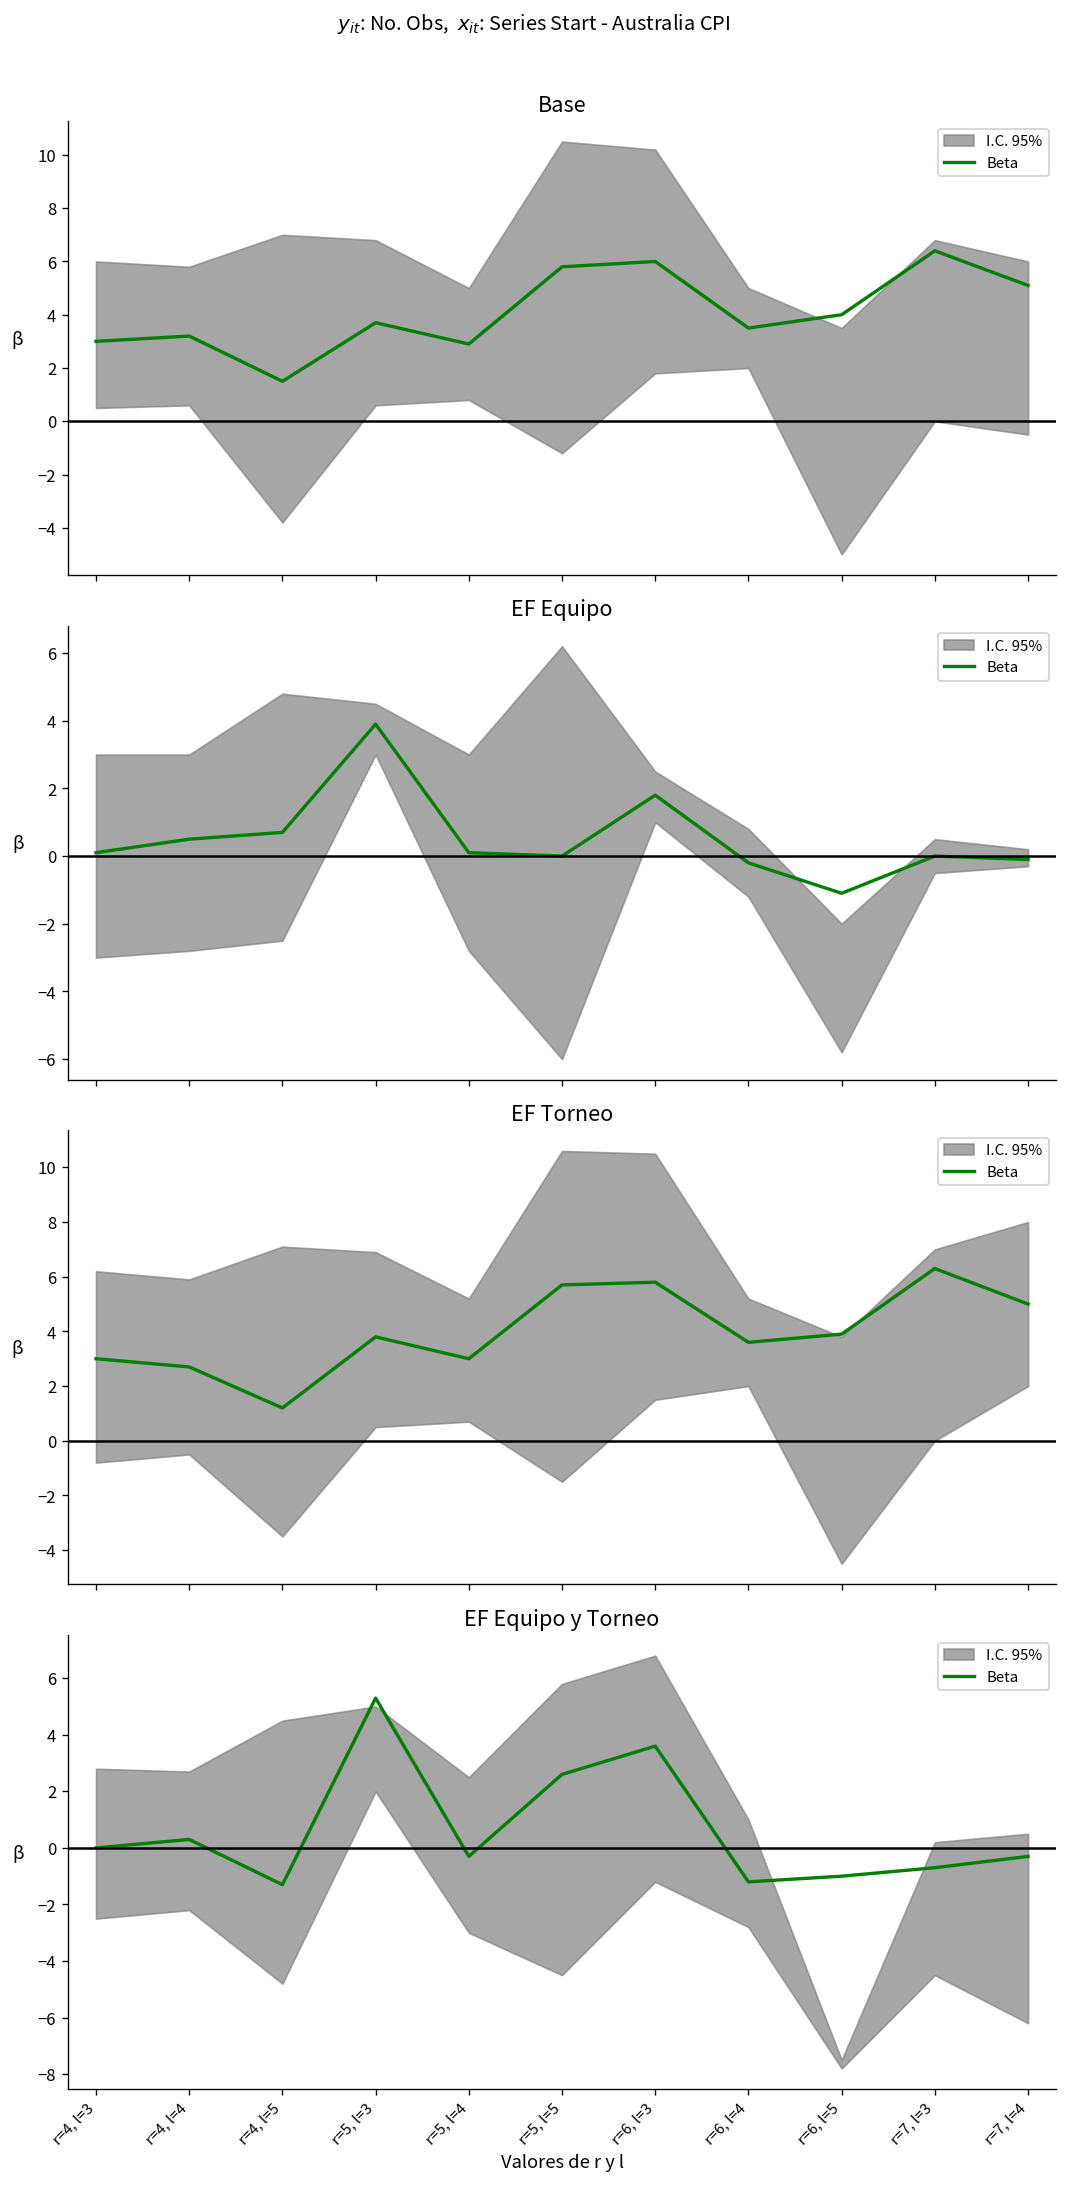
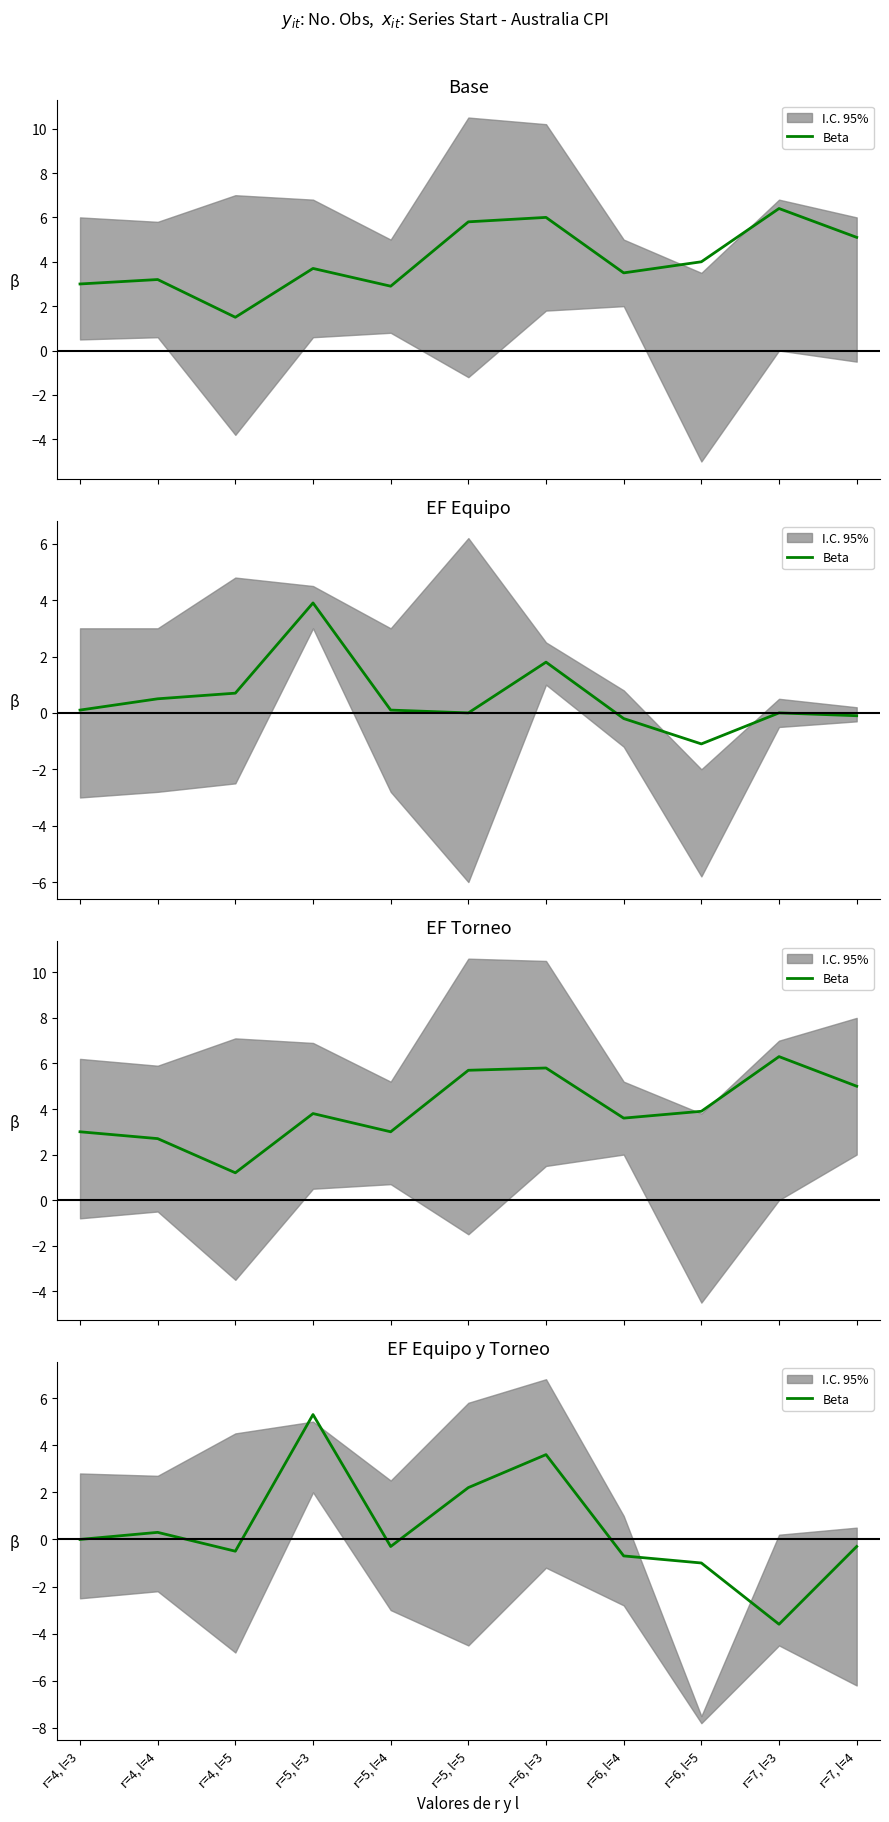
  {
    "EF Equipo y Torneo": {
      "Beta": {
        "r=4, l=3": 0.0,
        "r=4, l=4": 0.3,
-       "r=4, l=5": -1.3,
+       "r=4, l=5": -0.5,
        "r=5, l=3": 5.3,
        "r=5, l=4": -0.3,
-       "r=5, l=5": 2.6,
+       "r=5, l=5": 2.2,
        "r=6, l=3": 3.6,
-       "r=6, l=4": -1.2,
+       "r=6, l=4": -0.7,
        "r=6, l=5": -1.0,
-       "r=7, l=3": -0.7,
+       "r=7, l=3": -3.6,
        "r=7, l=4": -0.3
      }
    }
  }
